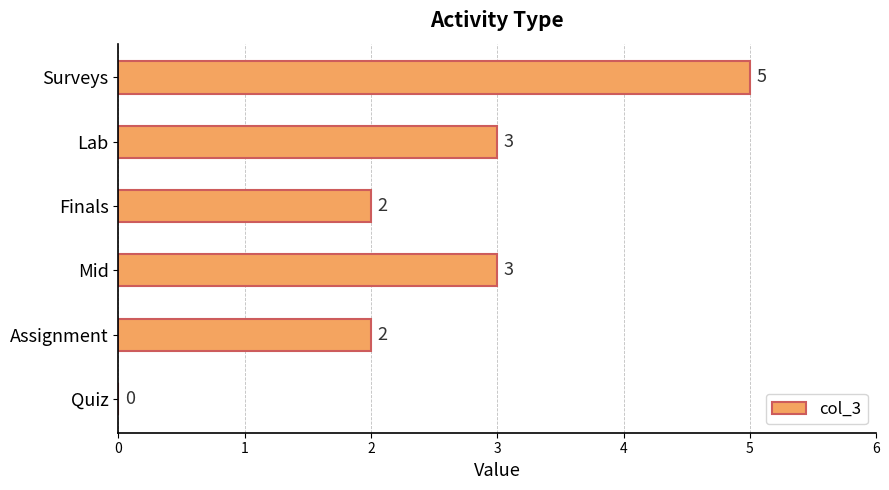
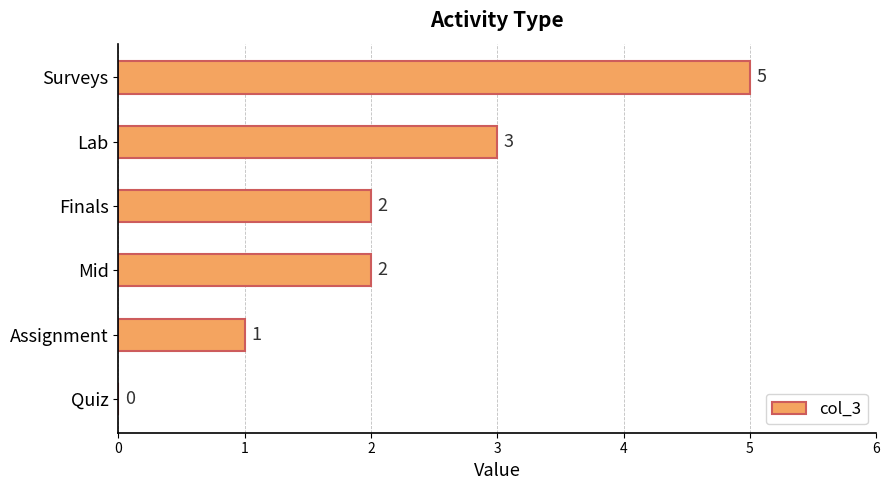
  {
    "Surveys": 5,
    "Lab": 3,
    "Finals": 2,
-   "Mid": 3,
-   "Assignment": 2,
+   "Mid": 2,
+   "Assignment": 1,
    "Quiz": 0
  }
